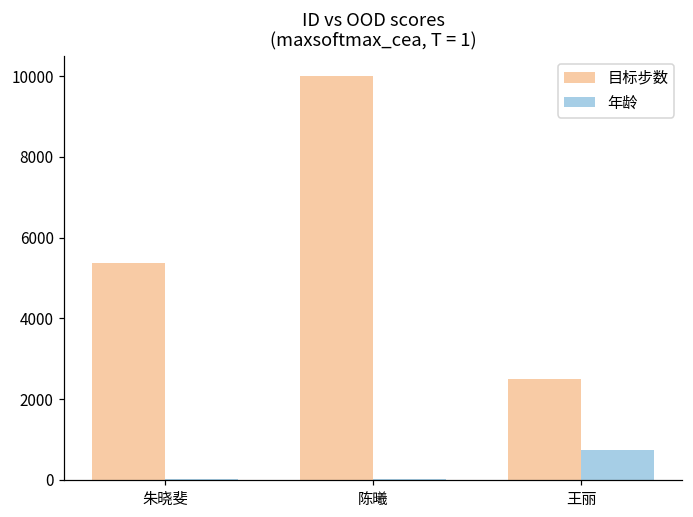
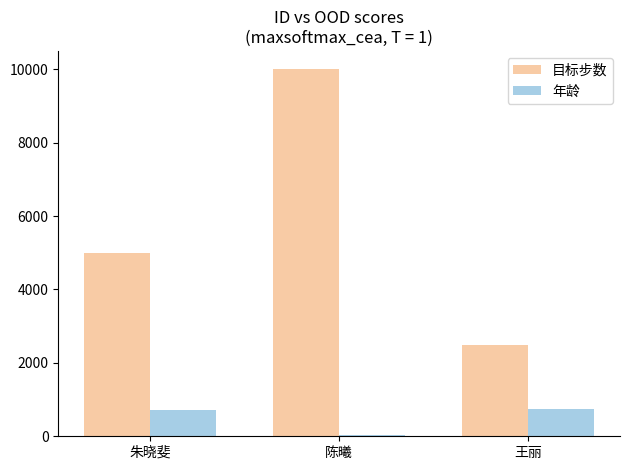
  {
    "目标步数": {
-     "朱晓斐": 5400,
+     "朱晓斐": 5000,
      "陈曦": 10000,
      "王丽": 2500
    },
    "年龄": {
-     "朱晓斐": 0,
+     "朱晓斐": 700,
      "王丽": 700
    }
  }
